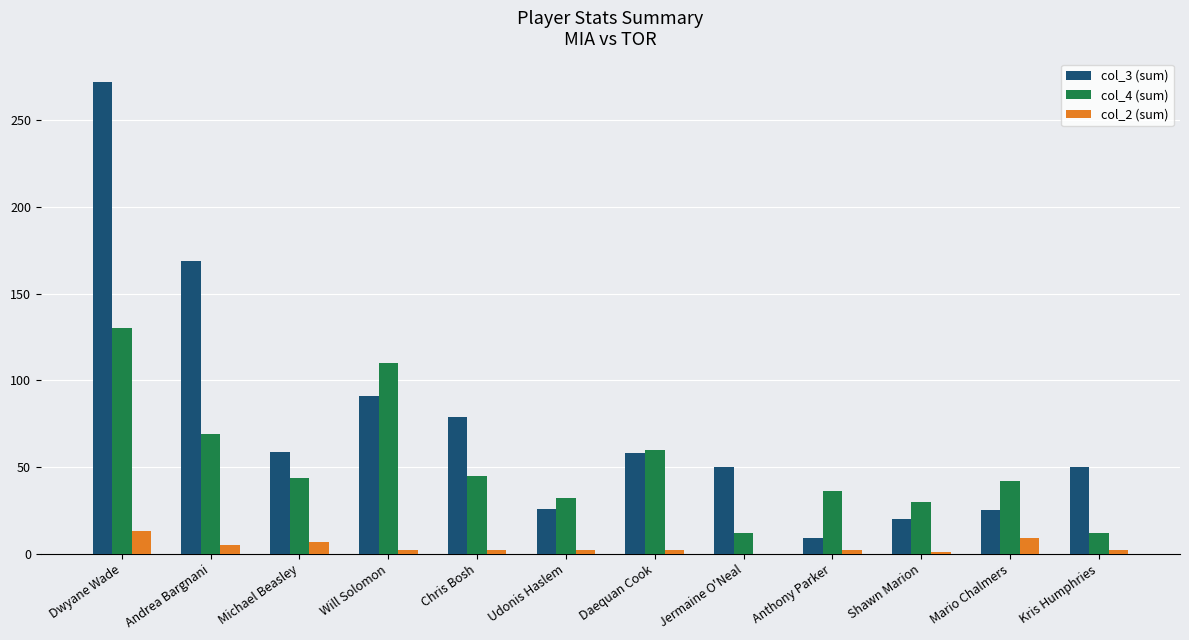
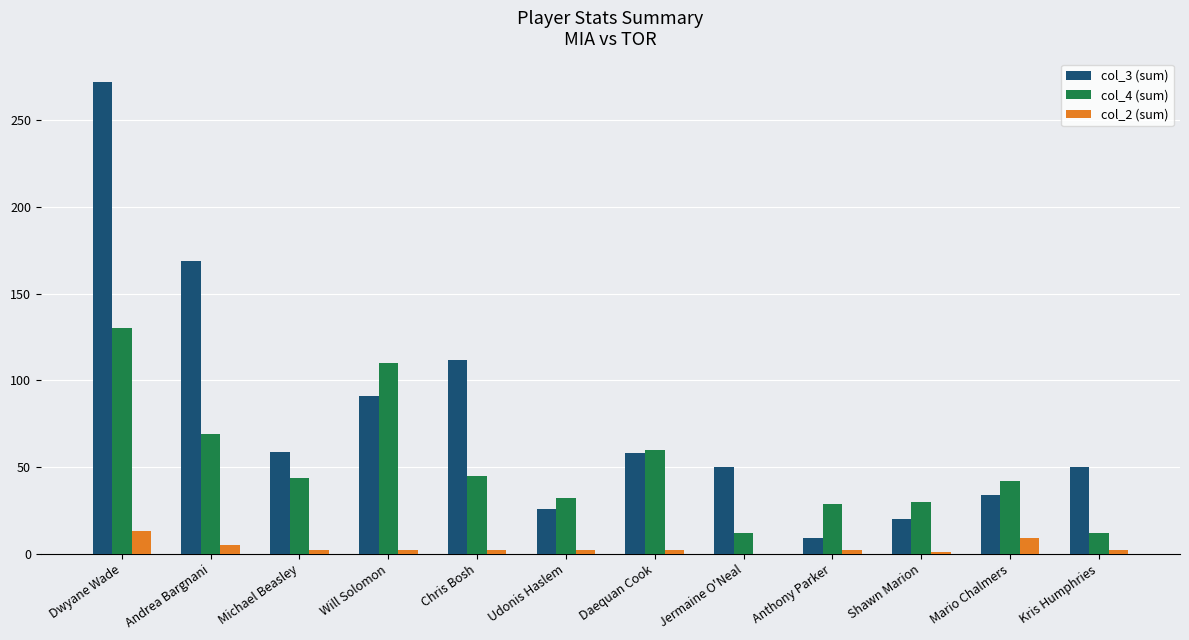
  {
    "col_3 (sum)": {
      "Dwyane Wade": 272,
      "Andrea Bargnani": 169,
      "Michael Beasley": 59,
      "Will Solomon": 91,
-     "Chris Bosh": 79,
+     "Chris Bosh": 112,
      "Udonis Haslem": 26,
      "Daequan Cook": 58,
      "Jermaine O'Neal": 50,
      "Anthony Parker": 9,
      "Shawn Marion": 20,
-     "Mario Chalmers": 25,
+     "Mario Chalmers": 34,
      "Kris Humphries": 50
    },
    "col_4 (sum)": {
      "Dwyane Wade": 130,
      "Andrea Bargnani": 69,
      "Michael Beasley": 44,
      "Will Solomon": 110,
      "Chris Bosh": 45,
      "Udonis Haslem": 32,
      "Daequan Cook": 60,
      "Jermaine O'Neal": 12,
-     "Anthony Parker": 36,
+     "Anthony Parker": 29,
      "Shawn Marion": 30,
      "Mario Chalmers": 42,
      "Kris Humphries": 12
    },
    "col_2 (sum)": {
      "Dwyane Wade": 13,
      "Andrea Bargnani": 5,
-     "Michael Beasley": 7,
+     "Michael Beasley": 2,
      "Will Solomon": 2,
      "Chris Bosh": 2,
      "Udonis Haslem": 2,
      "Daequan Cook": 2,
      "Jermaine O'Neal": 0,
      "Anthony Parker": 2,
      "Mario Chalmers": 9,
      "Kris Humphries": 2
    }
  }
